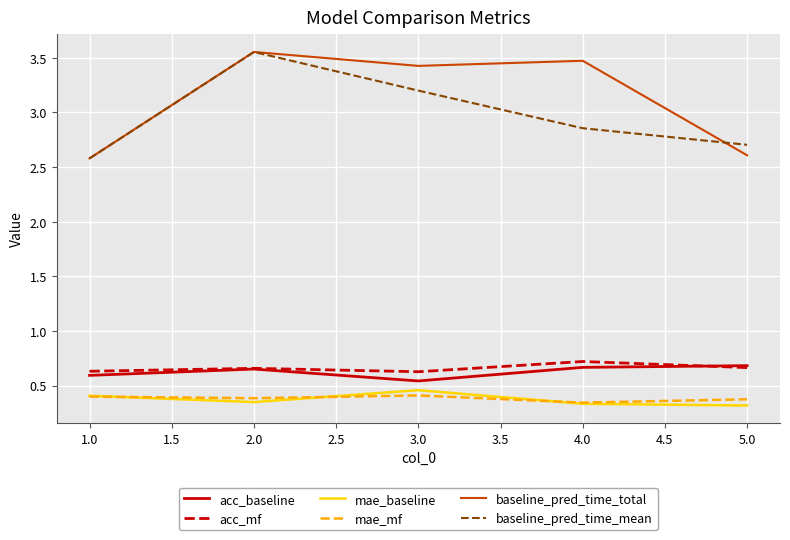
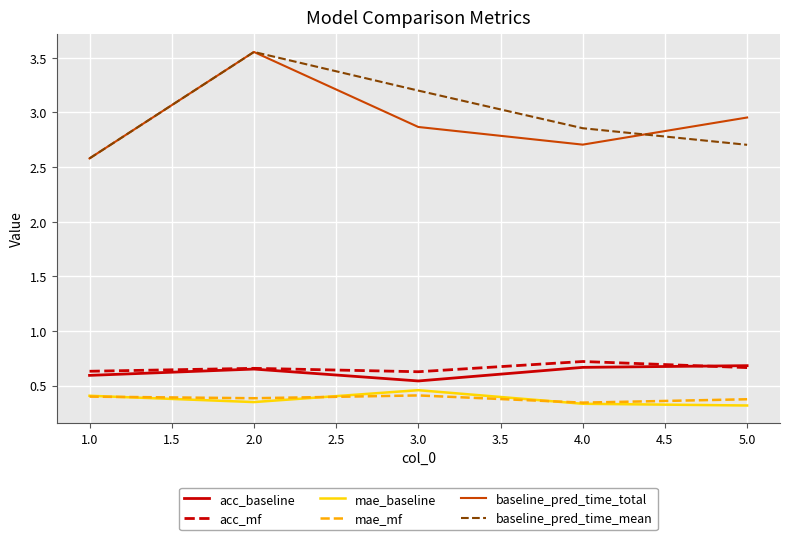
  {
    "baseline_pred_time_total": {
-     "3.0": 3.43,
-     "4.0": 3.47,
-     "5.0": 2.61
+     "3.0": 2.87,
+     "4.0": 2.71,
+     "5.0": 2.95
    },
    "baseline_pred_time_mean": {
      "3.0": 3.20,
      "4.0": 2.86,
      "5.0": 2.70
    }
  }
